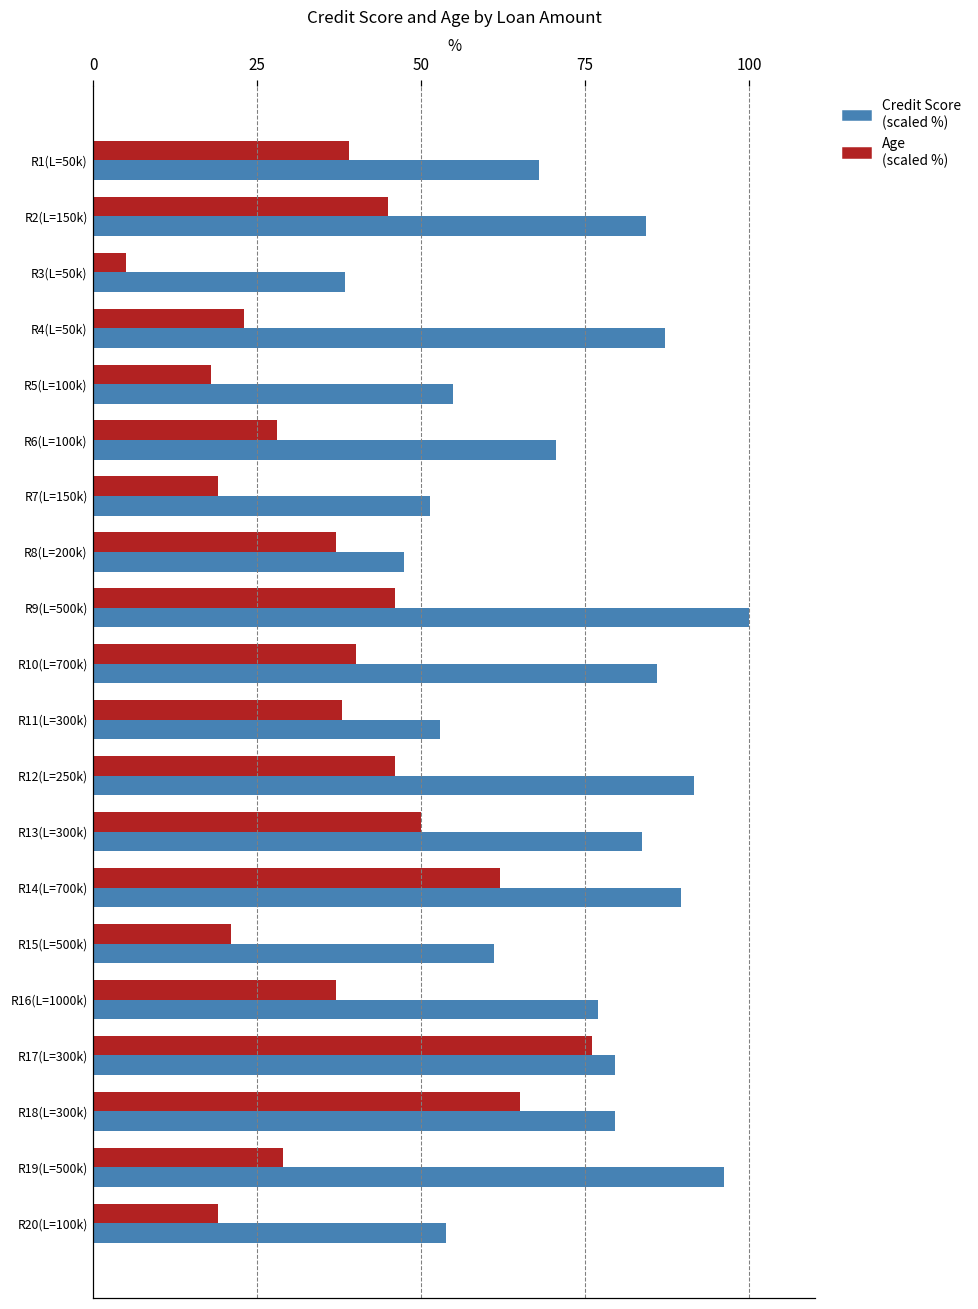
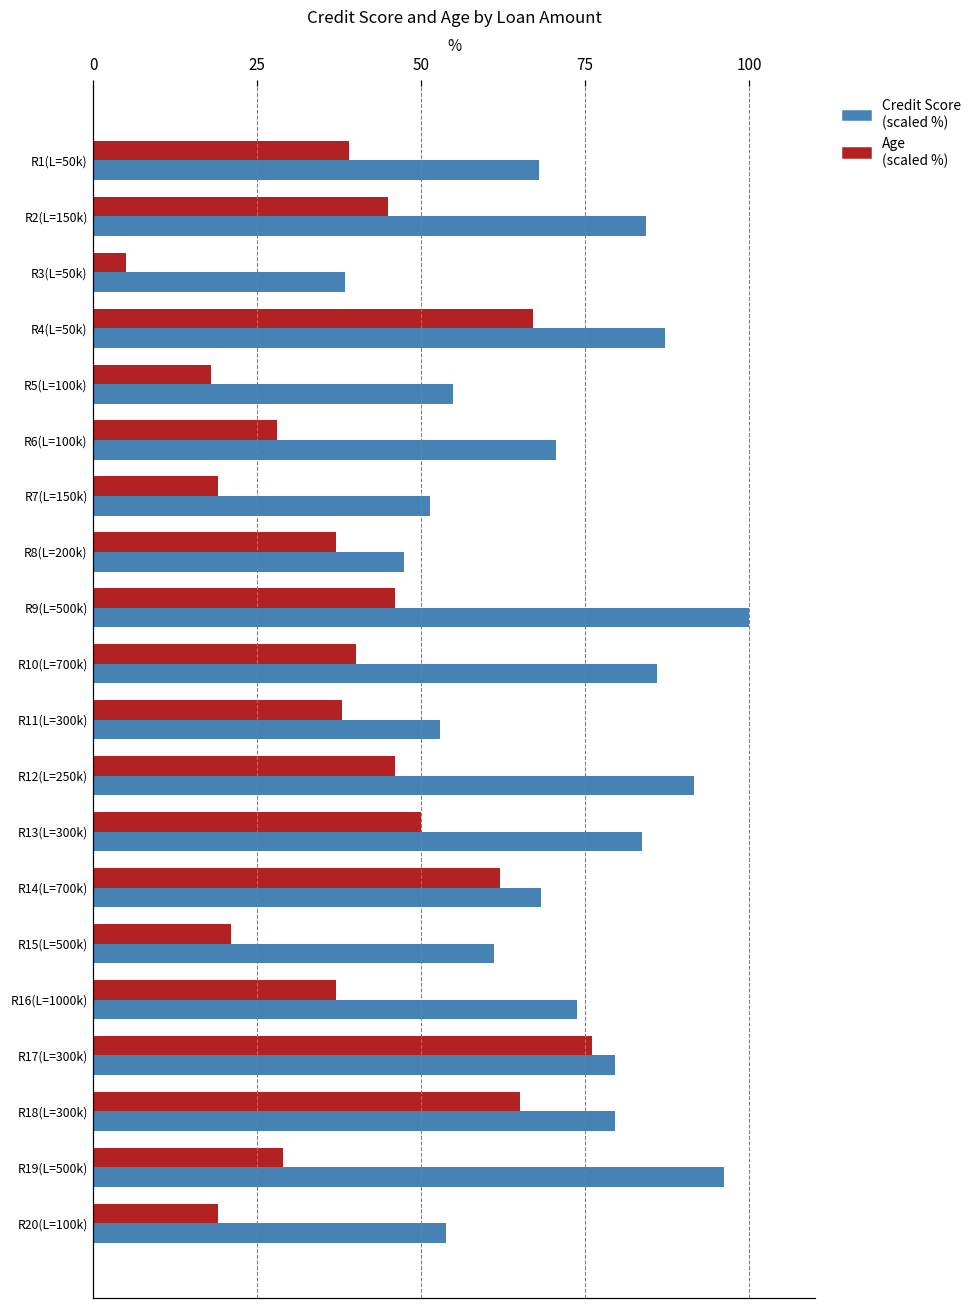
  {
    "Credit Score (scaled %)": {
      "R1(L=50k)": 68,
      "R2(L=150k)": 84,
      "R3(L=50k)": 38,
      "R4(L=50k)": 87,
      "R5(L=100k)": 55,
      "R6(L=100k)": 71,
      "R7(L=150k)": 51,
      "R8(L=200k)": 47,
      "R9(L=500k)": 100,
      "R10(L=700k)": 86,
      "R11(L=300k)": 53,
      "R12(L=250k)": 92,
      "R13(L=300k)": 84,
-     "R14(L=700k)": 90,
+     "R14(L=700k)": 68,
      "R15(L=500k)": 61,
-     "R16(L=1000k)": 77,
+     "R16(L=1000k)": 74,
      "R17(L=300k)": 80,
      "R18(L=300k)": 79,
      "R19(L=500k)": 96,
      "R20(L=100k)": 54
    },
    "Age (scaled %)": {
      "R1(L=50k)": 39,
      "R2(L=150k)": 45,
      "R3(L=50k)": 5,
-     "R4(L=50k)": 23,
+     "R4(L=50k)": 67,
      "R5(L=100k)": 18,
      "R6(L=100k)": 28,
      "R7(L=150k)": 19,
      "R8(L=200k)": 37,
      "R9(L=500k)": 46,
      "R10(L=700k)": 40,
      "R11(L=300k)": 38,
      "R12(L=250k)": 46,
      "R13(L=300k)": 50,
      "R14(L=700k)": 62,
      "R15(L=500k)": 21,
      "R16(L=1000k)": 37,
      "R17(L=300k)": 76,
      "R18(L=300k)": 65,
      "R19(L=500k)": 29,
      "R20(L=100k)": 19
    }
  }
